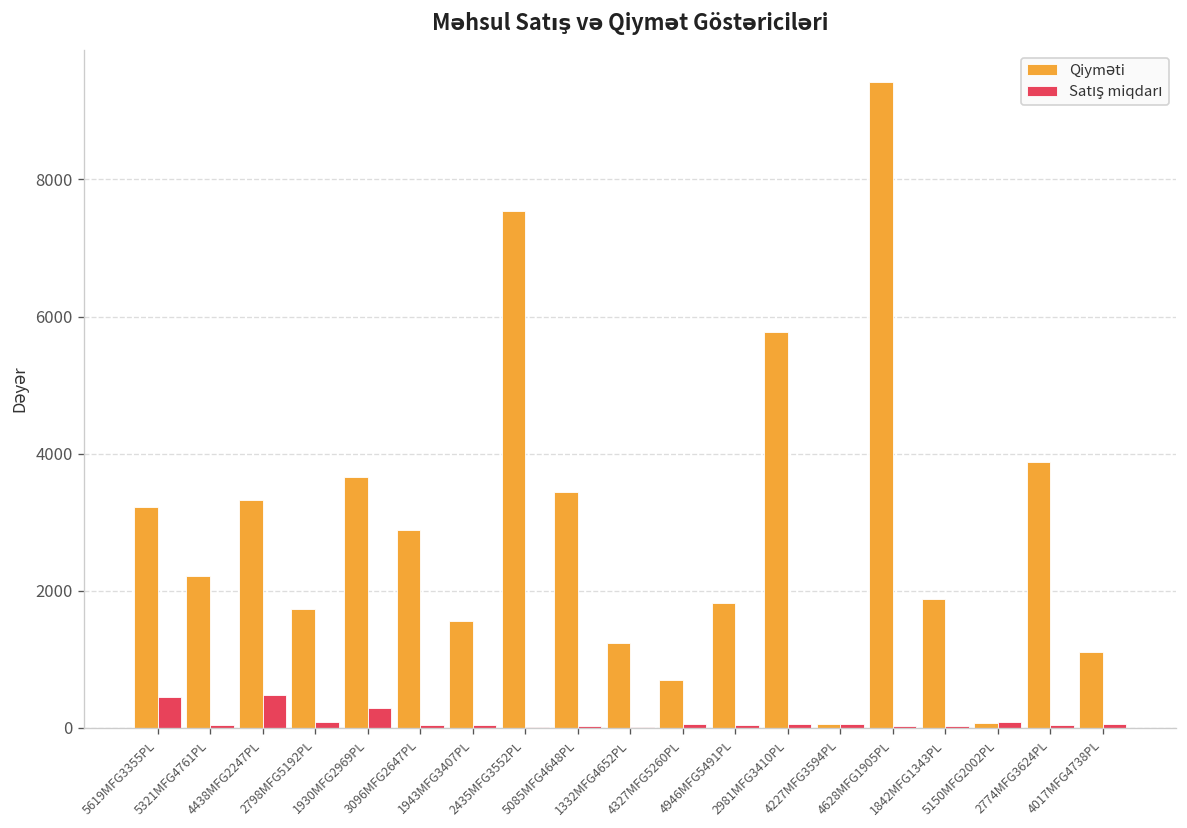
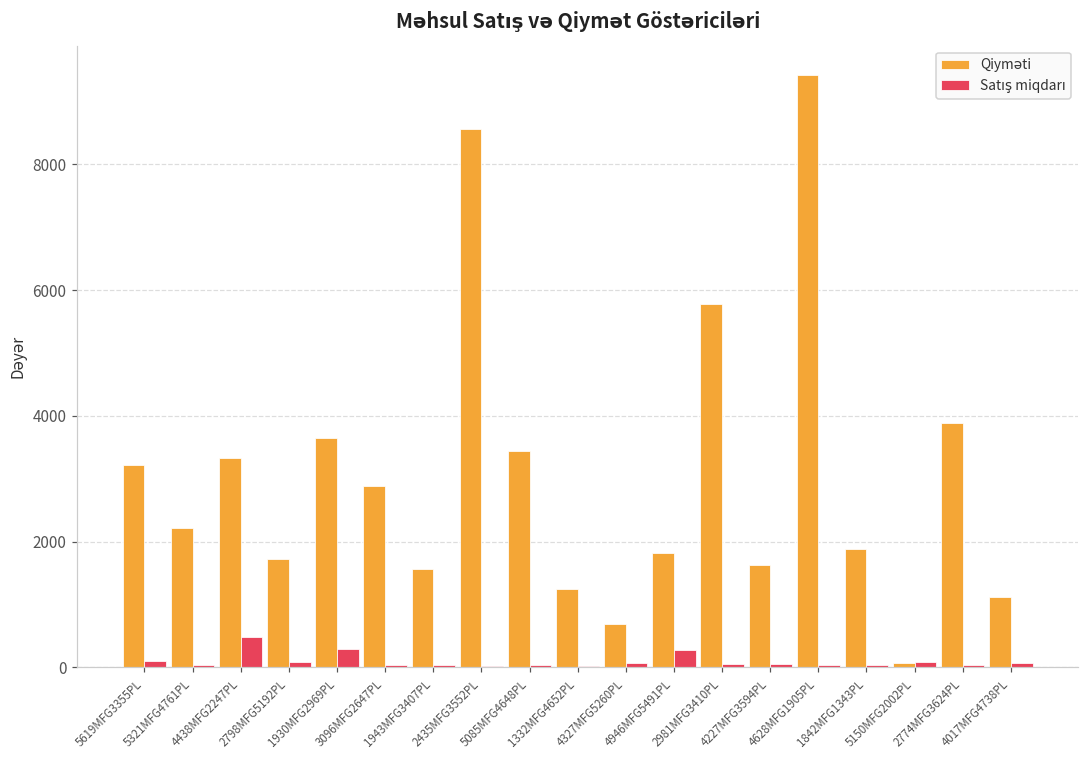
  {
    "Qiyməti": {
      "5619MFG3355PL": 3200,
      "5321MFG4761PL": 2200,
      "4438MFG2247PL": 3300,
      "2798MFG5192PL": 1700,
      "1930MFG2969PL": 3700,
      "3096MFG2647PL": 2900,
      "1943MFG3407PL": 1600,
-     "2435MFG3552PL": 7500,
+     "2435MFG3552PL": 8600,
      "5085MFG4648PL": 3400,
      "1332MFG4652PL": 1200,
      "4327MFG5260PL": 700,
      "4946MFG5491PL": 1800,
      "2981MFG3410PL": 5800,
-     "4227MFG3594PL": 100,
+     "4227MFG3594PL": 1600,
      "4628MFG1905PL": 9400,
      "1842MFG1343PL": 1900,
      "5150MFG2002PL": 100,
      "2774MFG3624PL": 3900,
      "4017MFG4738PL": 1100
    },
    "Satış miqdarı": {
-     "5619MFG3355PL": 500,
+     "5619MFG3355PL": 100,
      "4438MFG2247PL": 500,
      "2798MFG5192PL": 100,
      "1930MFG2969PL": 300,
      "4327MFG5260PL": 100,
-     "4946MFG5491PL": 0,
+     "4946MFG5491PL": 300,
      "2981MFG3410PL": 100,
      "4227MFG3594PL": 100,
      "5150MFG2002PL": 100,
      "4017MFG4738PL": 100
    }
  }
